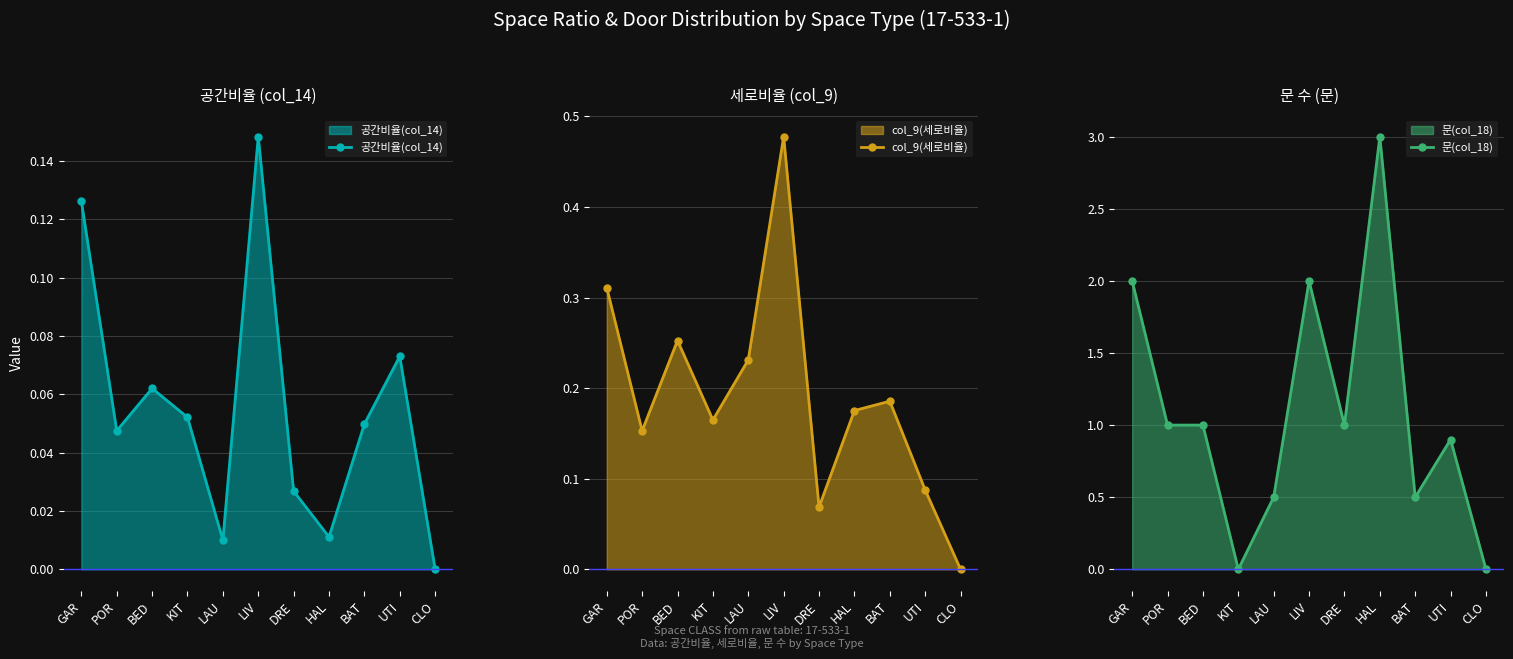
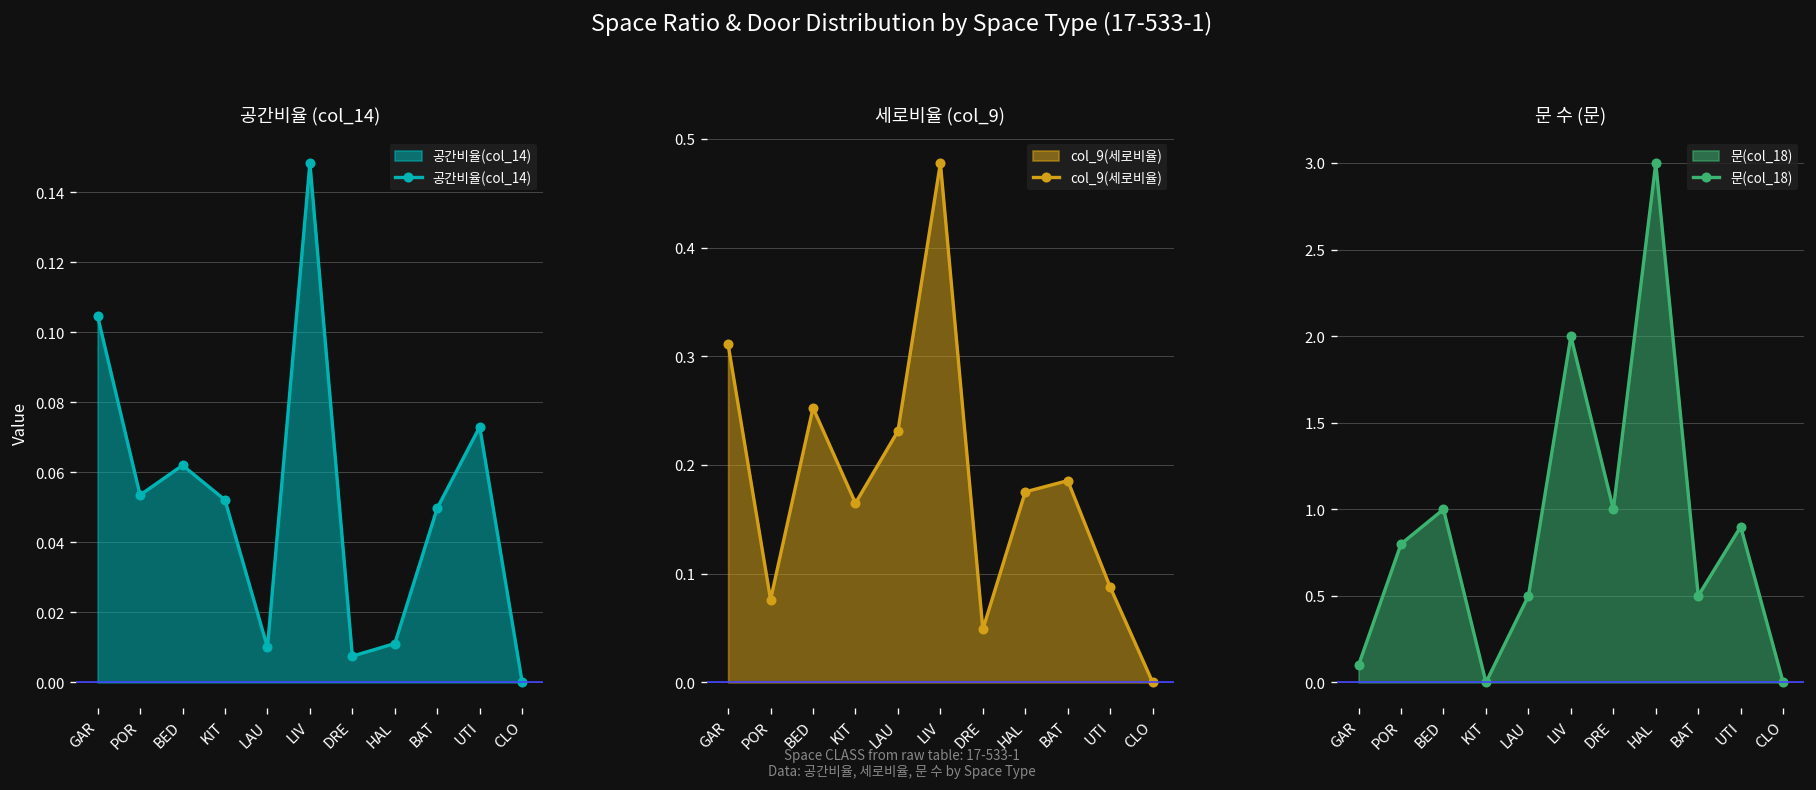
  {
    "공간비율 (col_14)": {
-     "GAR": 0.126,
-     "POR": 0.048,
+     "GAR": 0.105,
+     "POR": 0.054,
      "BED": 0.062,
      "KIT": 0.052,
      "LAU": 0.010,
      "LIV": 0.148,
-     "DRE": 0.027,
+     "DRE": 0.008,
      "HAL": 0.011,
      "BAT": 0.050,
      "UTI": 0.073,
      "CLO": 0.000
    },
    "세로비율 (col_9)": {
      "GAR": 0.31,
-     "POR": 0.15,
+     "POR": 0.08,
      "BED": 0.25,
      "KIT": 0.16,
      "LAU": 0.23,
      "LIV": 0.48,
-     "DRE": 0.07,
+     "DRE": 0.05,
      "HAL": 0.18,
      "BAT": 0.19,
      "UTI": 0.09,
      "CLO": 0.00
    },
    "문 수 (문)": {
-     "GAR": 2.0,
-     "POR": 1.0,
+     "GAR": 0.1,
+     "POR": 0.8,
      "BED": 1.0,
      "KIT": 0.0,
      "LAU": 0.5,
      "LIV": 2.0,
      "DRE": 1.0,
      "HAL": 3.0,
      "BAT": 0.5,
      "UTI": 0.9,
      "CLO": 0.0
    }
  }
